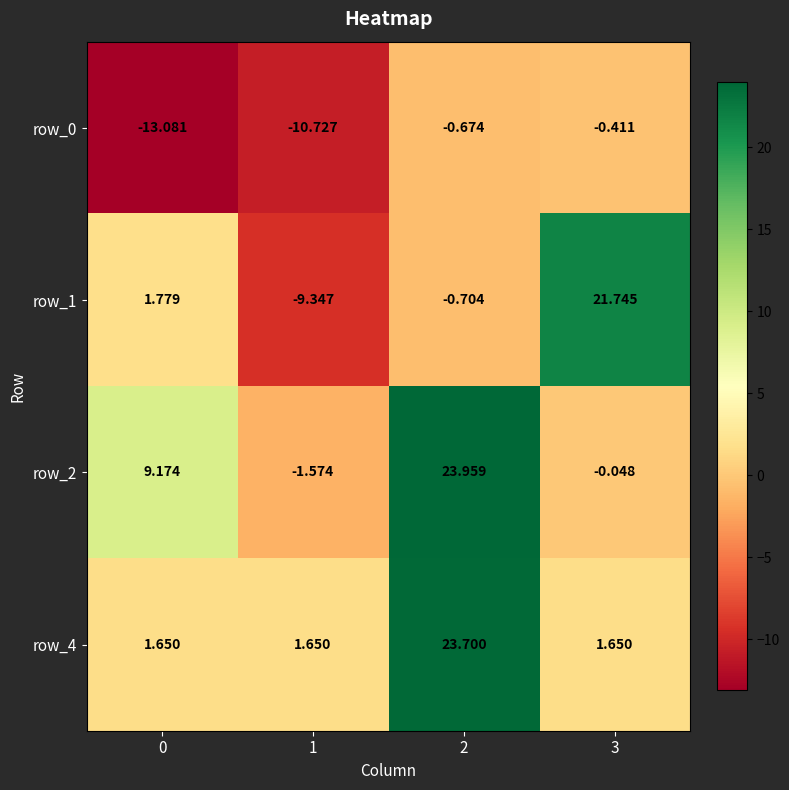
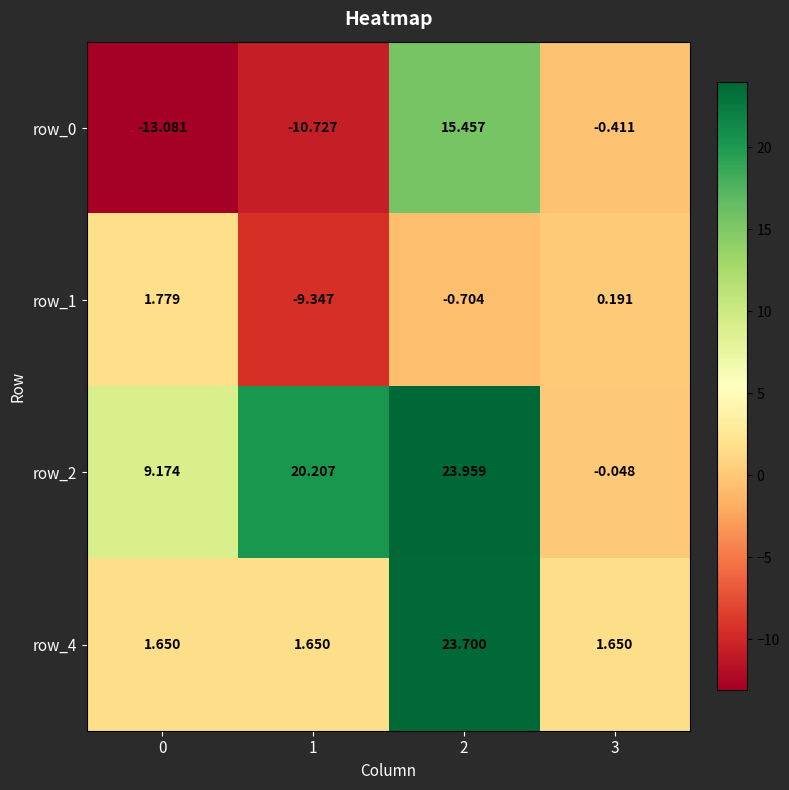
  {
    "row_0": {
      "0": -13.081,
      "1": -10.727,
-     "2": -0.674,
+     "2": 15.457,
      "3": -0.411
    },
    "row_1": {
      "0": 1.779,
      "1": -9.347,
      "2": -0.704,
-     "3": 21.745
+     "3": 0.191
    },
    "row_2": {
      "0": 9.174,
-     "1": -1.574,
+     "1": 20.207,
      "2": 23.959,
      "3": -0.048
    },
    "row_4": {
      "0": 1.650,
      "1": 1.650,
      "2": 23.700,
      "3": 1.650
    }
  }
